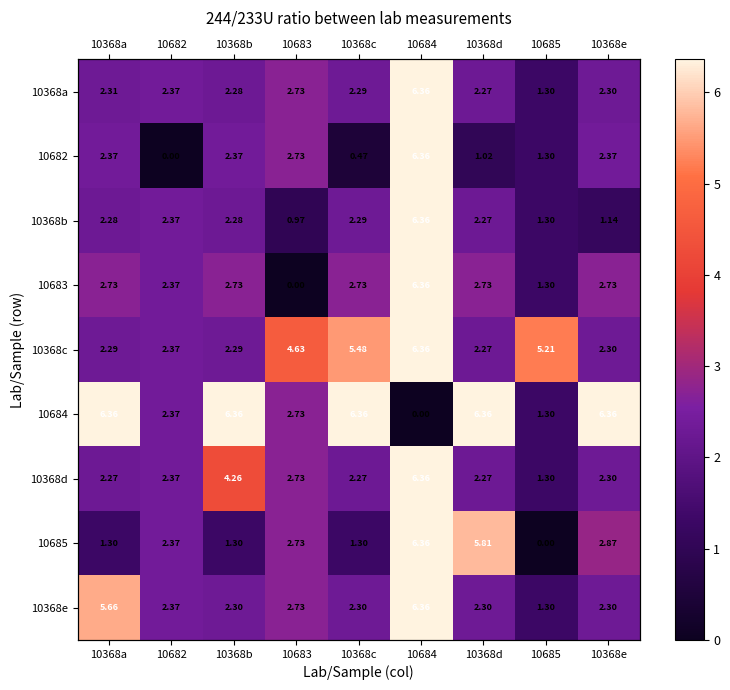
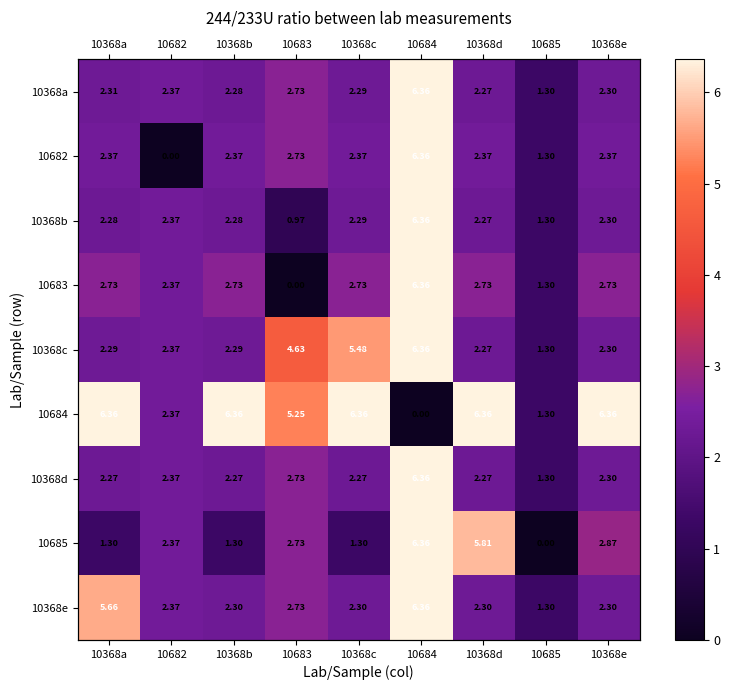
  {
    "10368a": {
      "10368a": 2.31,
      "10682": 2.37,
      "10368b": 2.28,
      "10683": 2.73,
      "10368c": 2.29,
      "10368d": 2.27,
      "10685": 1.30,
      "10368e": 2.30
    },
    "10682": {
      "10368a": 2.37,
      "10368b": 2.37,
      "10683": 2.73,
-     "10368c": 0.47,
-     "10368d": 1.02,
+     "10368c": 2.37,
+     "10368d": 2.37,
      "10685": 1.30,
      "10368e": 2.37
    },
    "10368b": {
      "10368a": 2.28,
      "10682": 2.37,
      "10368b": 2.28,
      "10683": 0.97,
      "10368c": 2.29,
      "10368d": 2.27,
      "10685": 1.30,
-     "10368e": 1.14
+     "10368e": 2.30
    },
    "10683": {
      "10368a": 2.73,
      "10682": 2.37,
      "10368b": 2.73,
      "10368c": 2.73,
      "10368d": 2.73,
      "10685": 1.30,
      "10368e": 2.73
    },
    "10368c": {
      "10368a": 2.29,
      "10682": 2.37,
      "10368b": 2.29,
      "10683": 4.63,
      "10368c": 5.48,
      "10368d": 2.27,
-     "10685": 5.21,
+     "10685": 1.30,
      "10368e": 2.30
    },
    "10684": {
      "10682": 2.37,
-     "10683": 2.73,
+     "10683": 5.25,
      "10685": 1.30
    },
    "10368d": {
      "10368a": 2.27,
      "10682": 2.37,
-     "10368b": 4.26,
+     "10368b": 2.27,
      "10683": 2.73,
      "10368c": 2.27,
      "10368d": 2.27,
      "10685": 1.30,
      "10368e": 2.30
    },
    "10685": {
      "10368a": 1.30,
      "10682": 2.37,
      "10368b": 1.30,
      "10683": 2.73,
      "10368c": 1.30,
      "10368d": 5.81,
      "10368e": 2.87
    },
    "10368e": {
      "10368a": 5.66,
      "10682": 2.37,
      "10368b": 2.30,
      "10683": 2.73,
      "10368c": 2.30,
      "10368d": 2.30,
      "10685": 1.30,
      "10368e": 2.30
    }
  }
